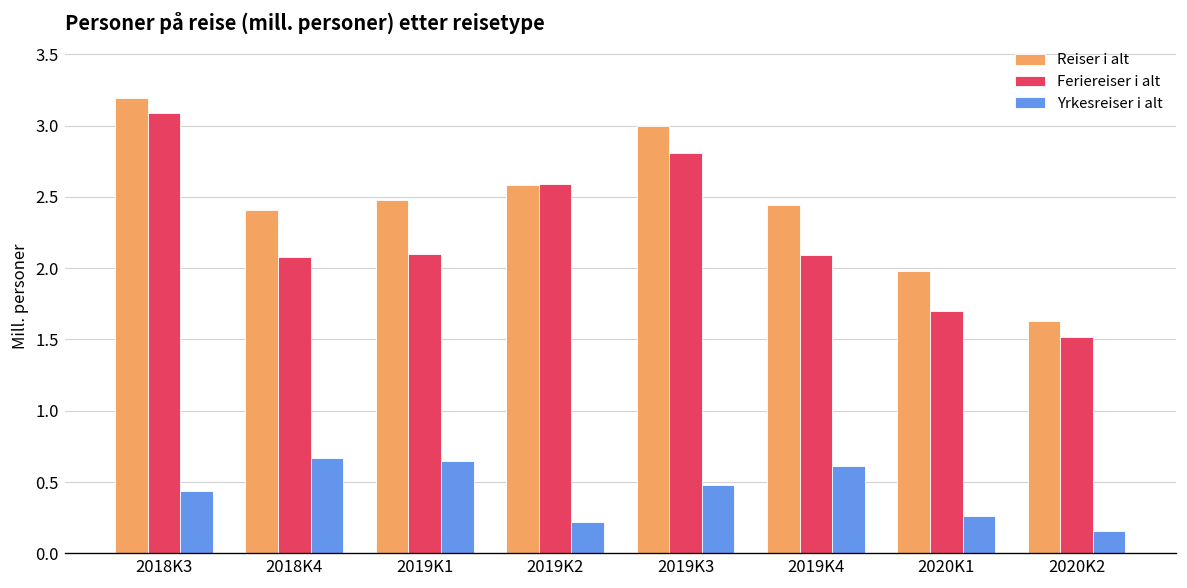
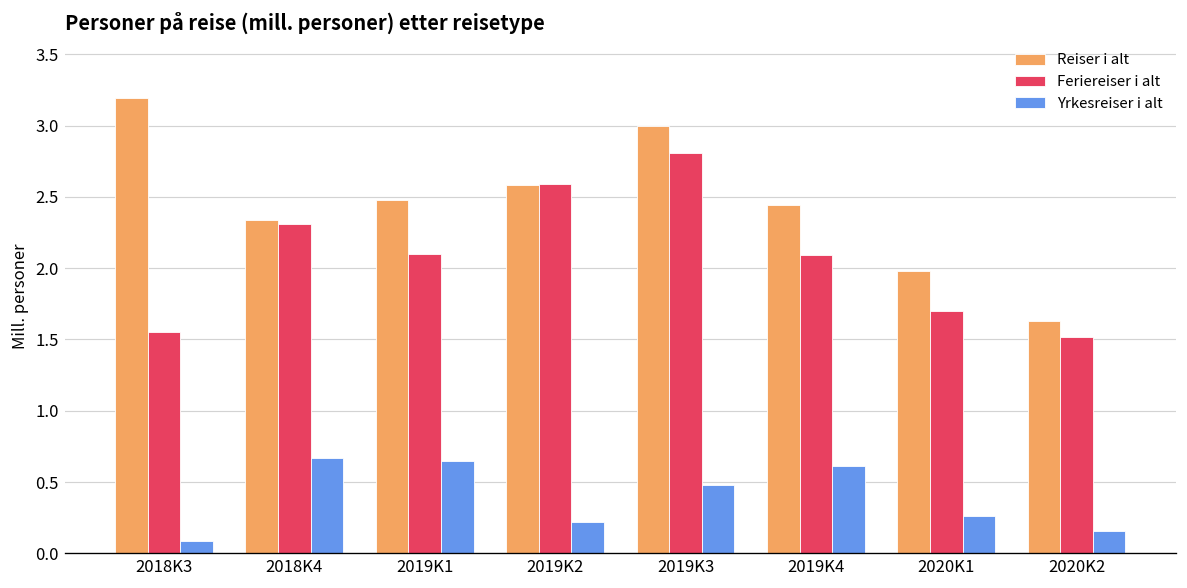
  {
    "Reiser i alt": {
      "2018K3": 3.19,
-     "2018K4": 2.41,
+     "2018K4": 2.34,
      "2019K1": 2.48,
      "2019K2": 2.58,
      "2019K3": 3.00,
      "2019K4": 2.44,
      "2020K1": 1.98,
      "2020K2": 1.63
    },
    "Feriereiser i alt": {
-     "2018K3": 3.09,
-     "2018K4": 2.08,
+     "2018K3": 1.55,
+     "2018K4": 2.31,
      "2019K1": 2.10,
      "2019K2": 2.59,
      "2019K3": 2.81,
      "2019K4": 2.09,
      "2020K1": 1.70,
      "2020K2": 1.52
    },
    "Yrkesreiser i alt": {
-     "2018K3": 0.44,
+     "2018K3": 0.09,
      "2018K4": 0.67,
      "2019K1": 0.65,
      "2019K2": 0.22,
      "2019K3": 0.48,
      "2019K4": 0.61,
      "2020K1": 0.26,
      "2020K2": 0.16
    }
  }
